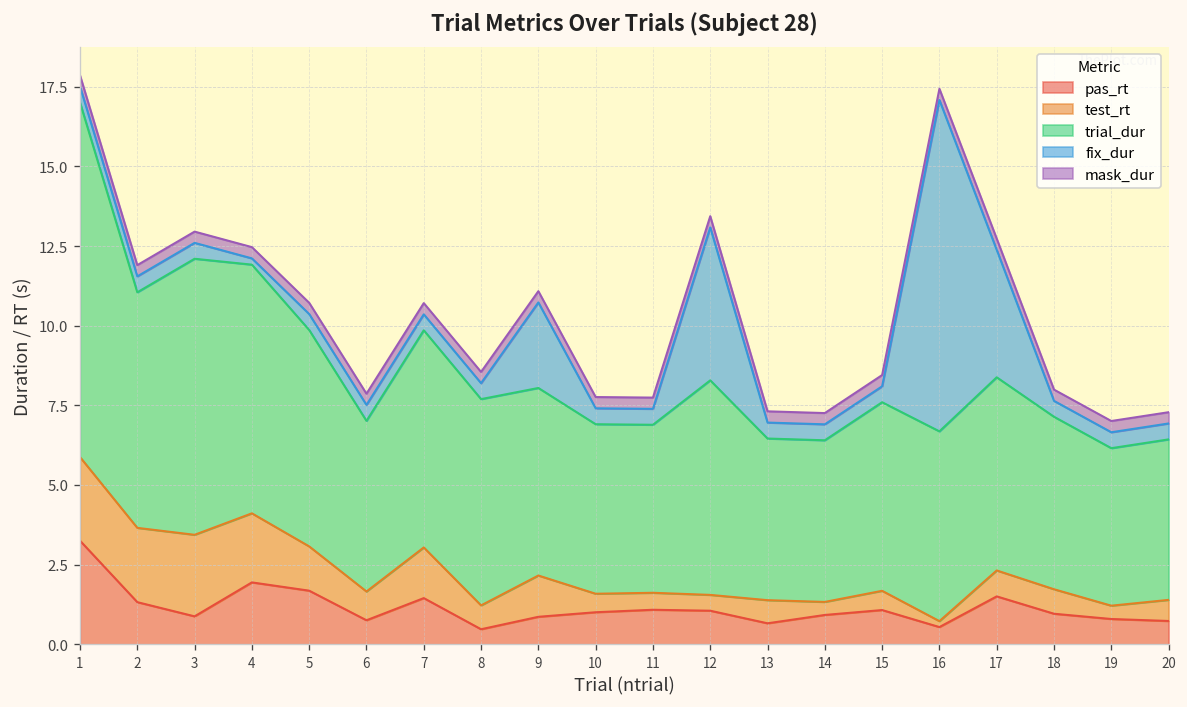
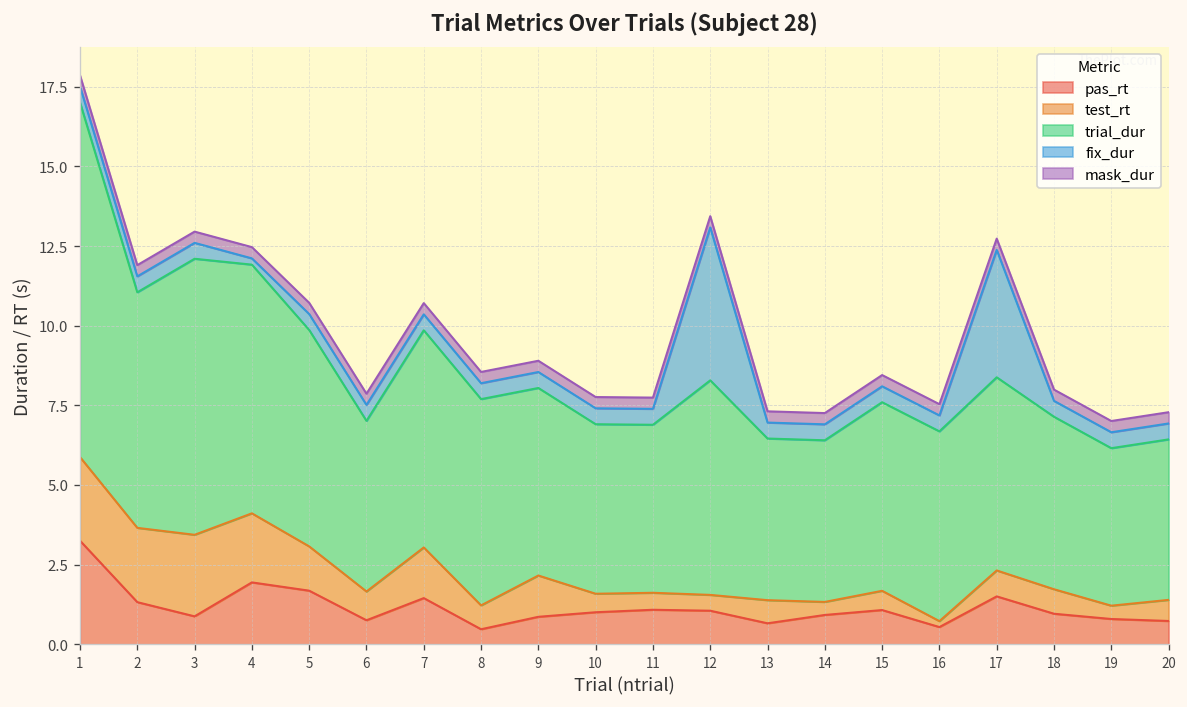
  {
    "trial_dur": {
      "1": 11.1,
      "2": 7.4,
      "3": 8.7,
      "4": 7.8,
      "5": 6.8,
      "6": 5.4,
      "7": 6.8,
      "8": 6.5,
      "9": 5.9,
      "10": 5.3,
      "11": 5.3,
      "12": 6.7,
      "13": 5.1,
      "14": 5.1,
      "15": 5.9,
      "16": 6.0,
      "17": 6.1,
      "18": 5.4,
      "19": 4.9,
      "20": 5.0
    },
    "fix_dur": {
      "1": 0.5,
      "2": 0.5,
      "3": 0.5,
      "4": 0.2,
      "5": 0.5,
      "6": 0.5,
      "7": 0.5,
      "8": 0.5,
-     "9": 2.7,
+     "9": 0.5,
      "10": 0.5,
      "11": 0.5,
      "12": 4.8,
      "13": 0.5,
      "14": 0.5,
      "15": 0.5,
-     "16": 10.4,
+     "16": 0.5,
      "17": 4.0,
      "18": 0.5,
      "19": 0.5,
      "20": 0.5
    },
    "mask_dur": {
      "1": 0.4,
      "2": 0.4,
      "3": 0.4,
      "4": 0.4,
      "5": 0.4,
      "6": 0.4,
      "7": 0.4,
      "8": 0.4,
      "9": 0.4,
      "10": 0.4,
      "11": 0.4,
      "12": 0.4,
      "13": 0.4,
      "14": 0.4,
      "15": 0.4,
      "16": 0.4,
      "17": 0.4,
      "18": 0.4,
      "19": 0.4,
      "20": 0.4
    }
  }
